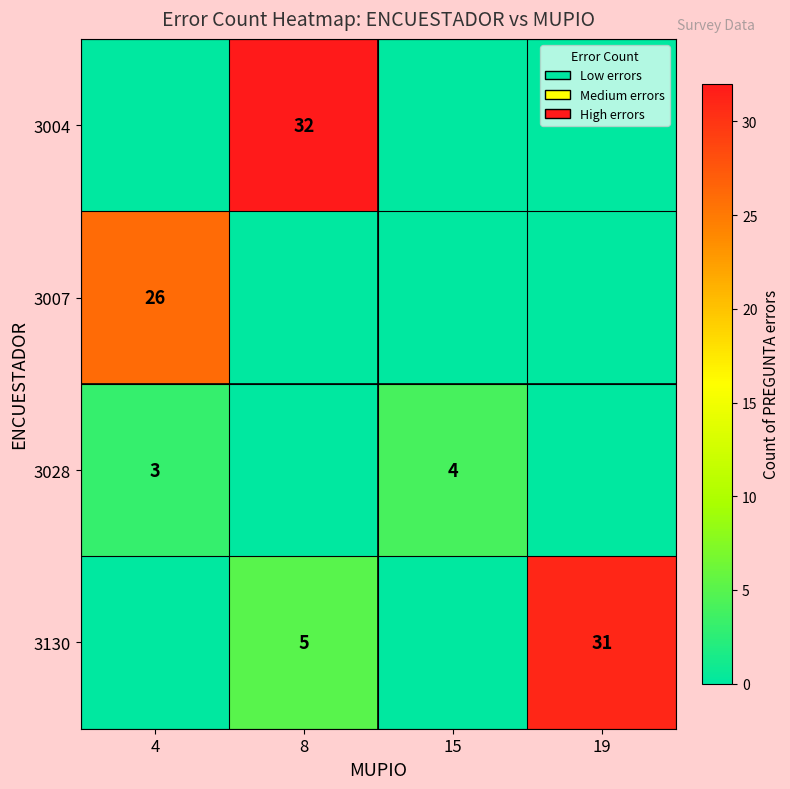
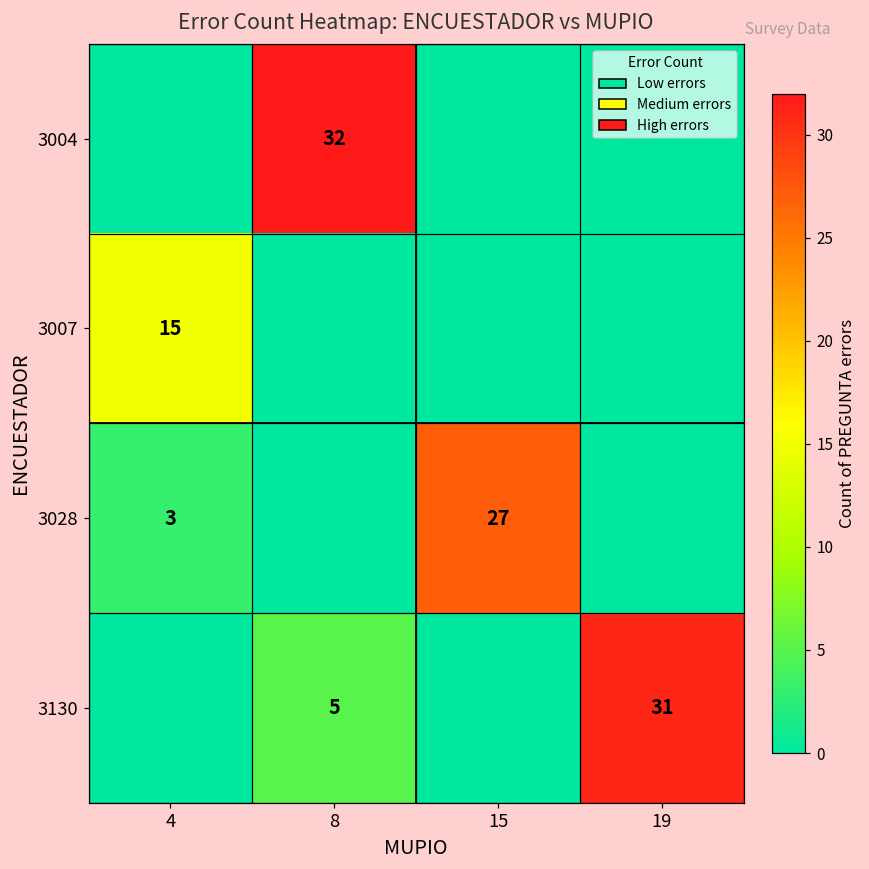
  {
    "3004": {
      "8": 32
    },
    "3007": {
-     "4": 26
+     "4": 15
    },
    "3028": {
      "4": 3,
-     "15": 4
+     "15": 27
    },
    "3130": {
      "8": 5,
      "19": 31
    }
  }
